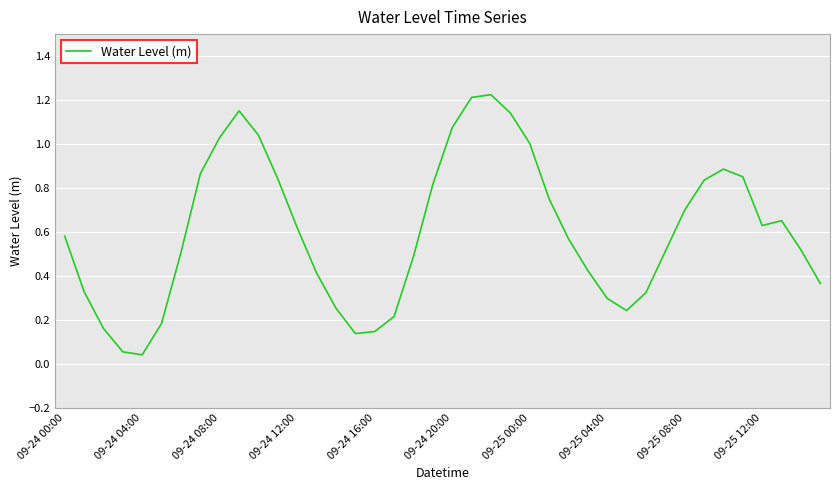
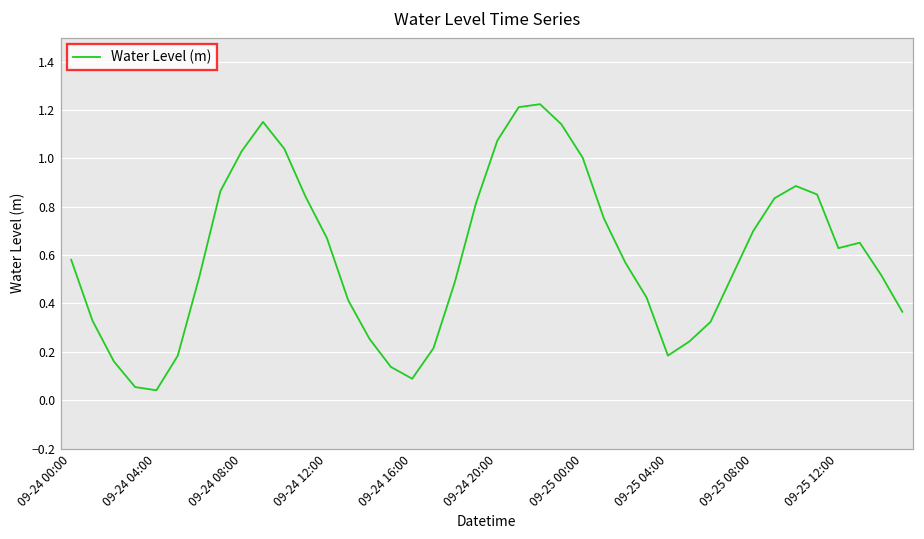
  {
    "09-24 00:00": 0.58,
    "09-24 04:00": 0.04,
    "09-24 08:00": 1.03,
-   "09-24 12:00": 0.62,
-   "09-24 16:00": 0.15,
+   "09-24 12:00": 0.67,
+   "09-24 16:00": 0.09,
    "09-24 20:00": 1.07,
    "09-25 00:00": 1.00,
-   "09-25 04:00": 0.30,
+   "09-25 04:00": 0.18,
    "09-25 08:00": 0.70,
    "09-25 12:00": 0.63
  }
